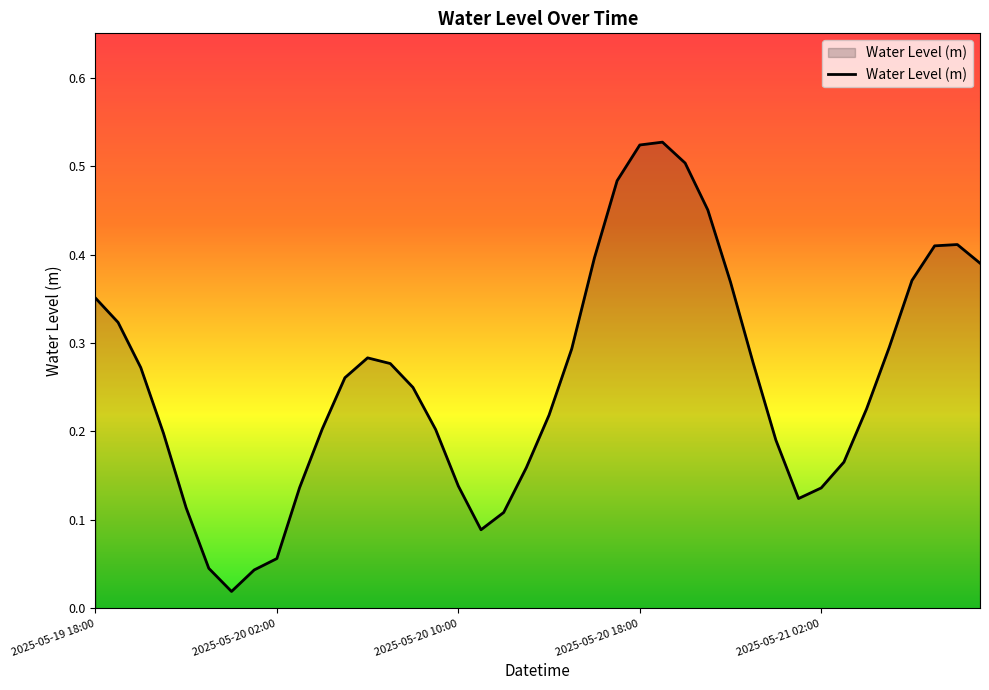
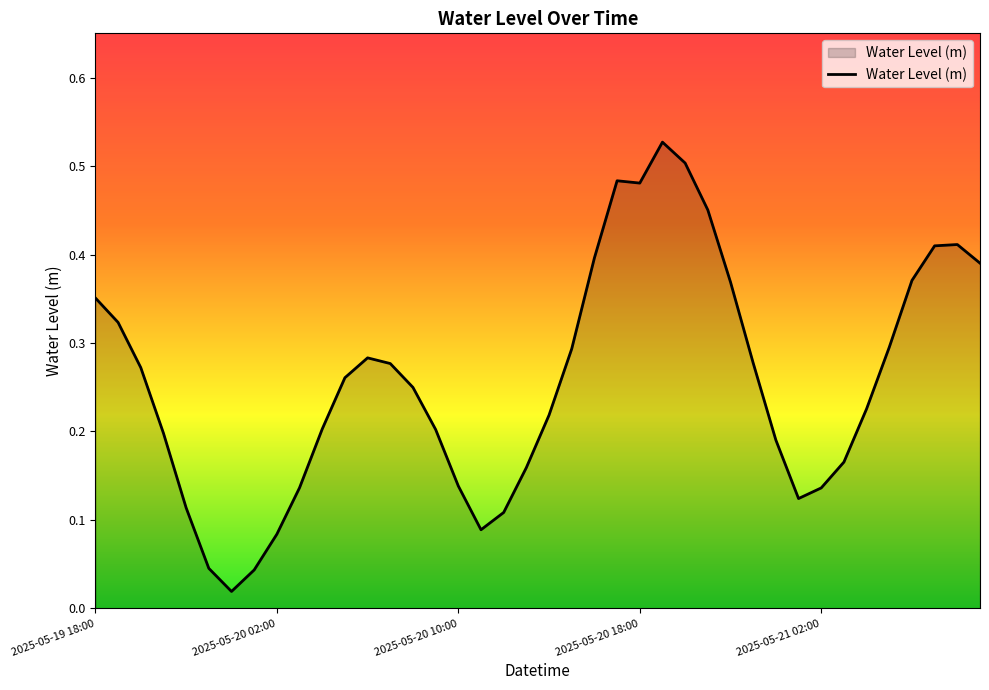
  {
    "2025-05-19 18:00": 0.35,
-   "2025-05-20 02:00": 0.06,
+   "2025-05-20 02:00": 0.08,
    "2025-05-20 10:00": 0.14,
-   "2025-05-20 18:00": 0.52,
+   "2025-05-20 18:00": 0.48,
    "2025-05-21 02:00": 0.14
  }
